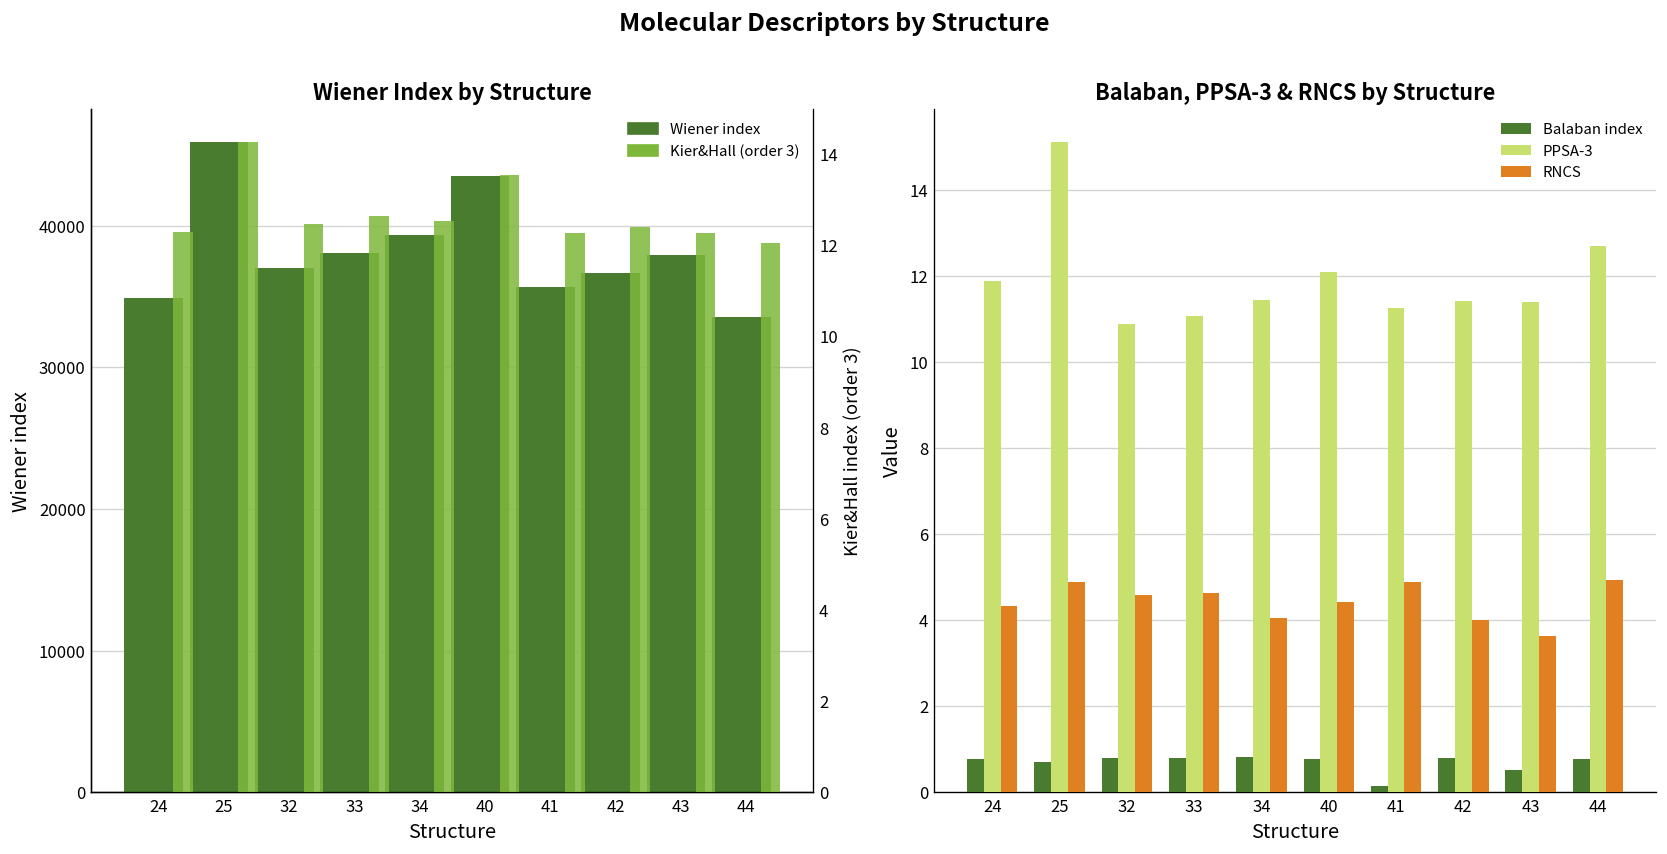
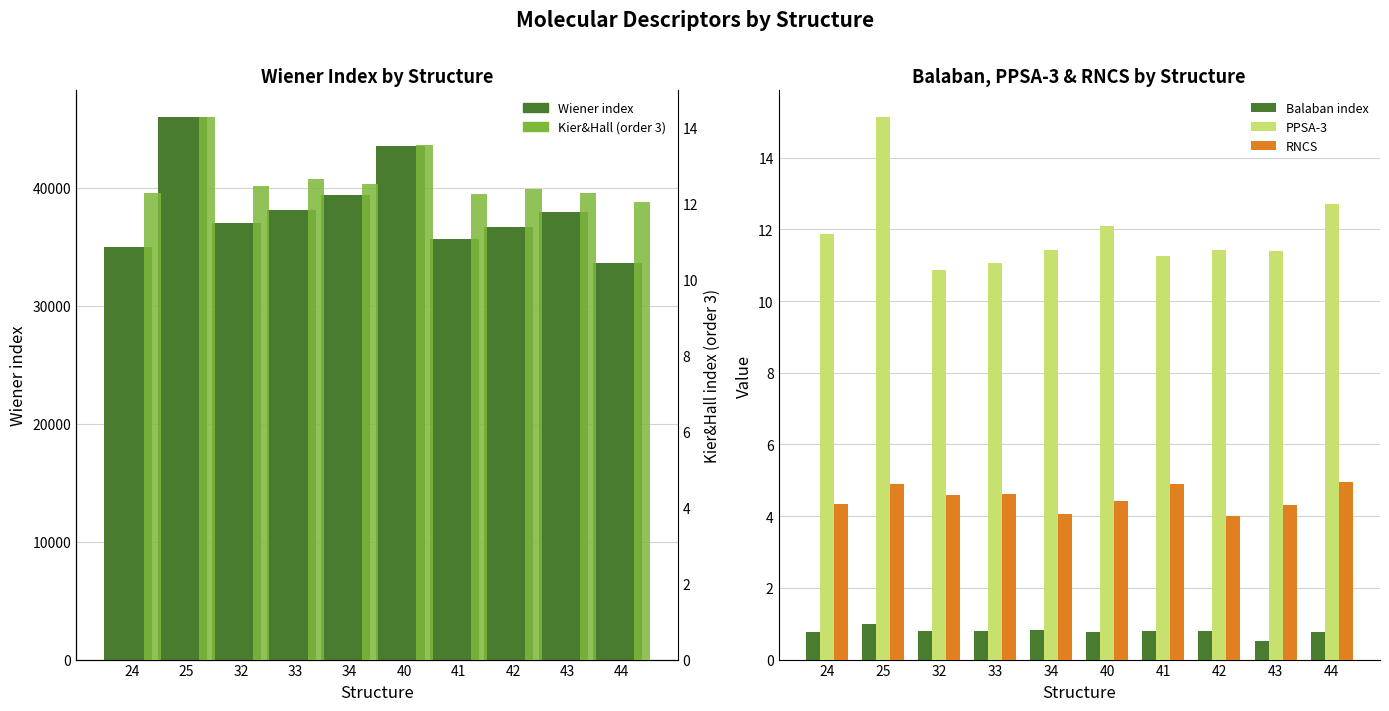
  {
    "Balaban, PPSA-3 & RNCS by Structure": {
      "Balaban index": {
        "24": 0.8,
-       "25": 0.7,
+       "25": 1.0,
        "32": 0.8,
        "33": 0.8,
        "34": 0.8,
        "40": 0.8,
-       "41": 0.1,
+       "41": 0.8,
        "42": 0.8,
        "43": 0.5,
        "44": 0.8
      },
      "PPSA-3": {
        "24": 11.9,
        "25": 15.1,
        "32": 10.9,
        "33": 11.1,
        "34": 11.4,
        "40": 12.1,
        "41": 11.3,
        "42": 11.4,
        "43": 11.4,
        "44": 12.7
      },
      "RNCS": {
        "24": 4.3,
        "25": 4.9,
        "32": 4.6,
        "33": 4.6,
        "34": 4.0,
        "40": 4.4,
        "41": 4.9,
        "42": 4.0,
-       "43": 3.6,
+       "43": 4.3,
        "44": 4.9
      }
    }
  }
